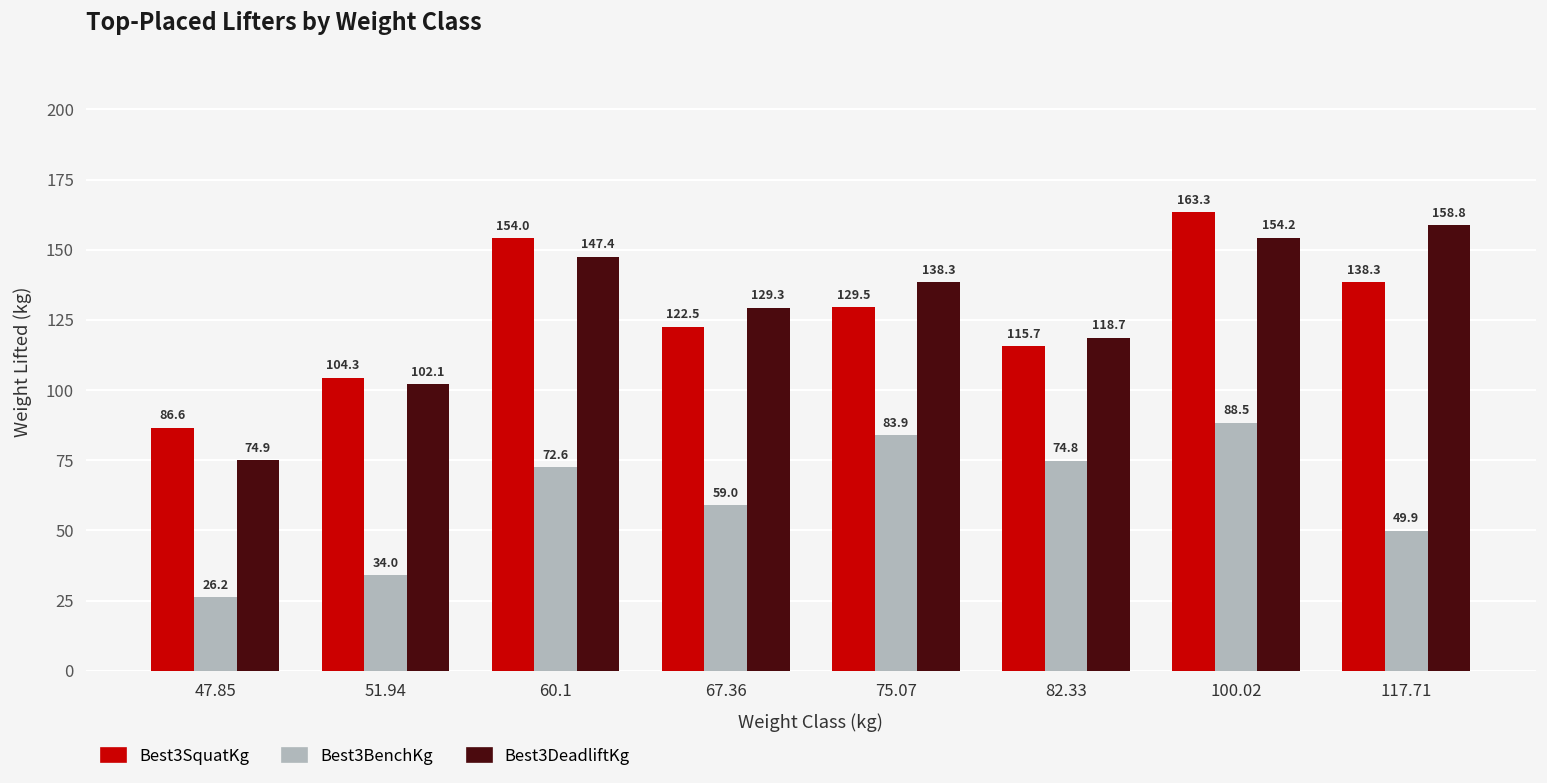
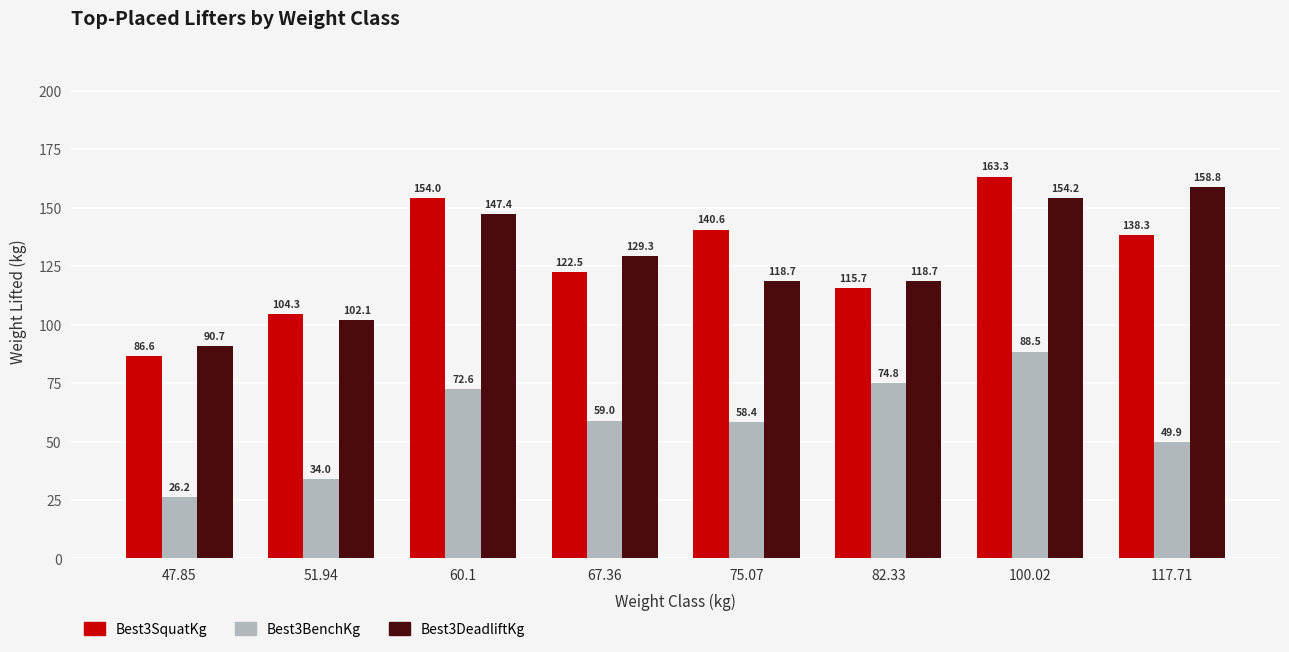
  {
    "Best3SquatKg": {
      "47.85": 86.6,
      "51.94": 104.3,
      "60.1": 154.0,
      "67.36": 122.5,
-     "75.07": 129.5,
+     "75.07": 140.6,
      "82.33": 115.7,
      "100.02": 163.3,
      "117.71": 138.3
    },
    "Best3BenchKg": {
      "47.85": 26.2,
      "51.94": 34.0,
      "60.1": 72.6,
      "67.36": 59.0,
-     "75.07": 83.9,
+     "75.07": 58.4,
      "82.33": 74.8,
      "100.02": 88.5,
      "117.71": 49.9
    },
    "Best3DeadliftKg": {
-     "47.85": 74.9,
+     "47.85": 90.7,
      "51.94": 102.1,
      "60.1": 147.4,
      "67.36": 129.3,
-     "75.07": 138.3,
+     "75.07": 118.7,
      "82.33": 118.7,
      "100.02": 154.2,
      "117.71": 158.8
    }
  }
